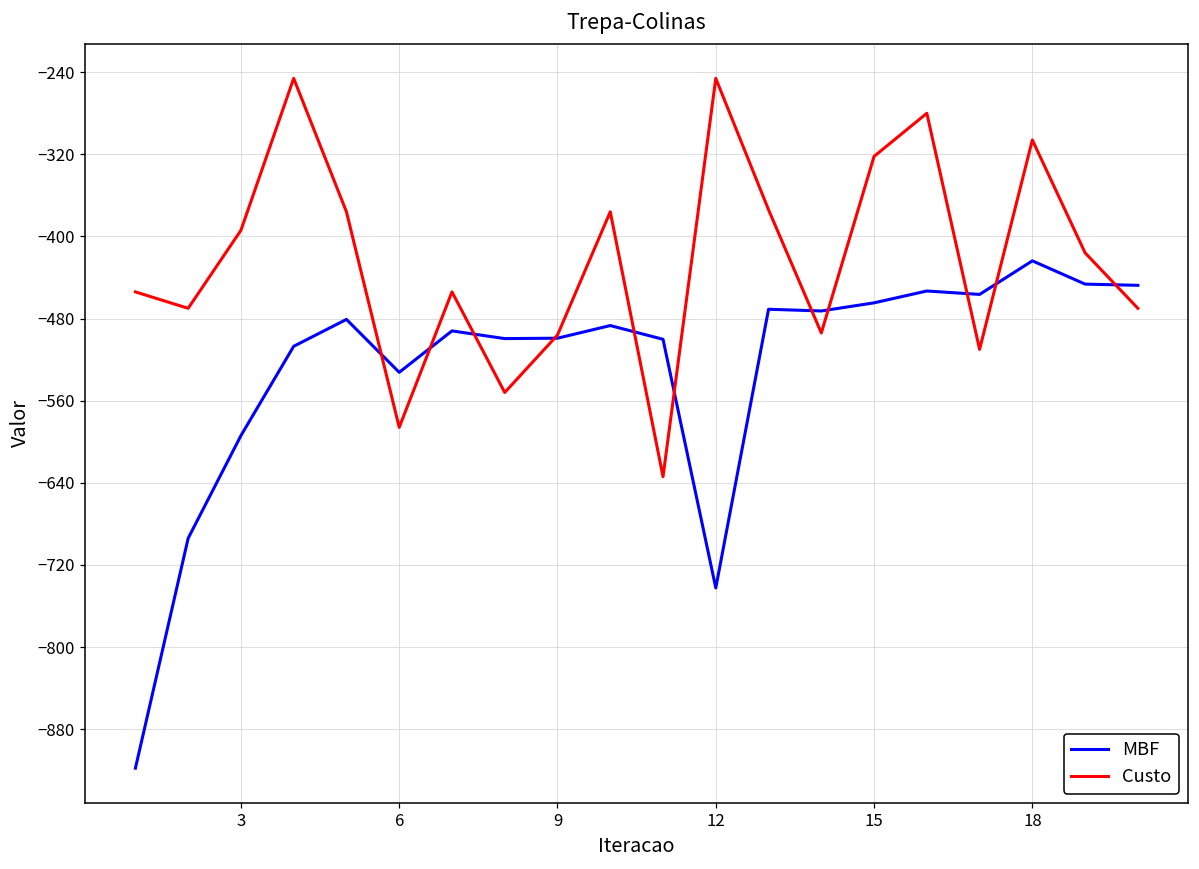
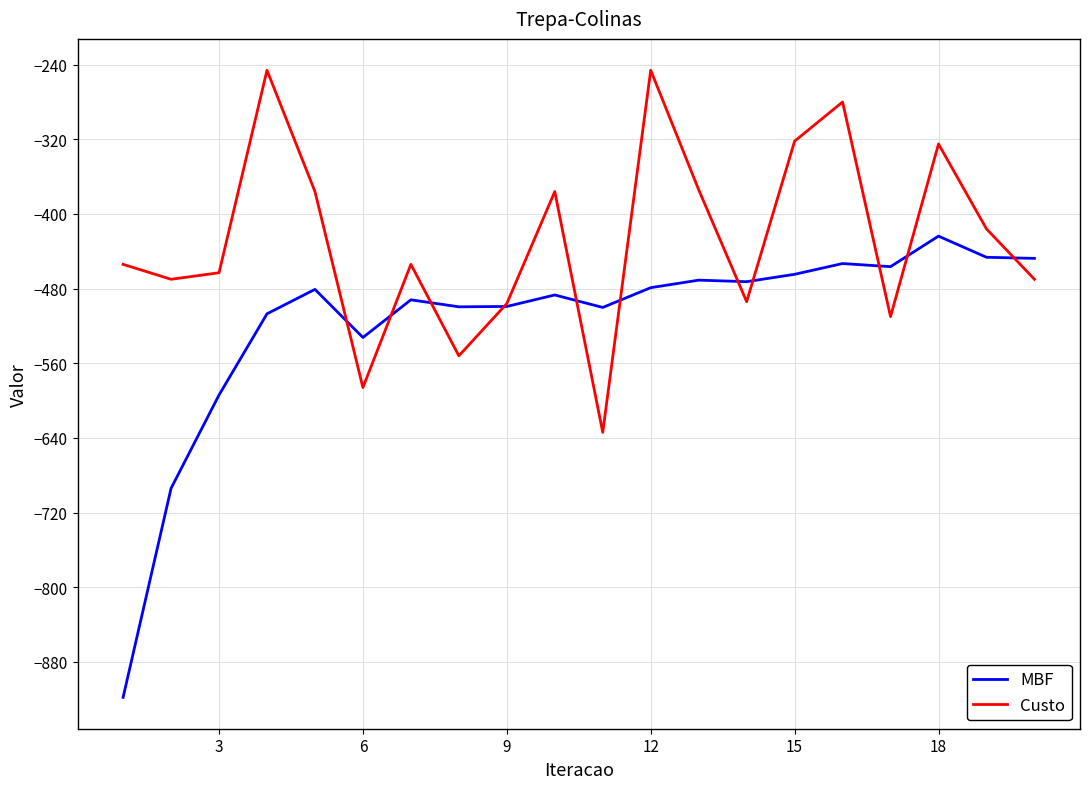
  {
    "MBF": {
      "3": -590,
      "6": -530,
      "9": -500,
-     "12": -740,
+     "12": -480,
      "15": -460,
      "18": -420
    },
    "Custo": {
-     "3": -390,
+     "3": -460,
      "6": -590,
      "9": -500,
      "12": -250,
      "15": -320,
-     "18": -310
+     "18": -330
    }
  }
